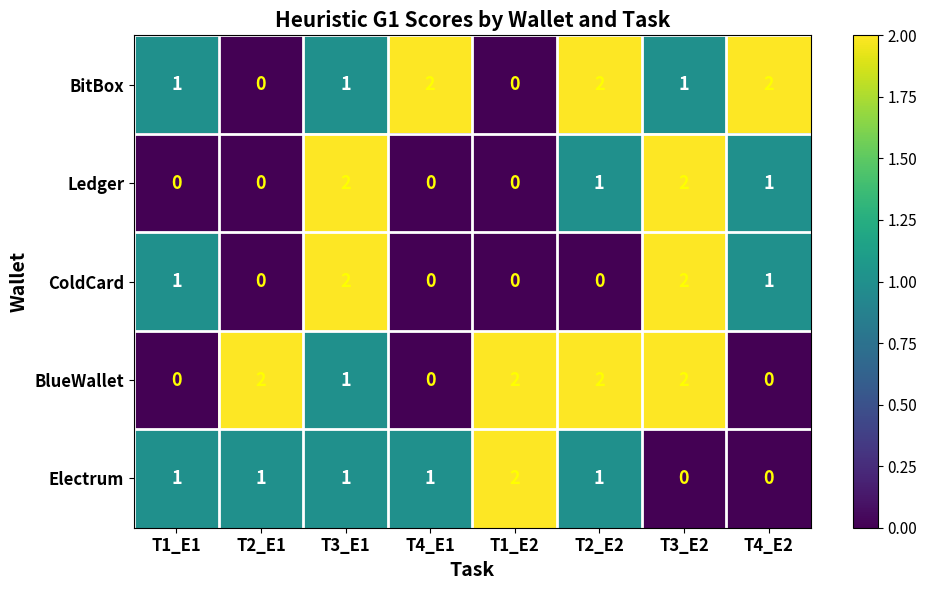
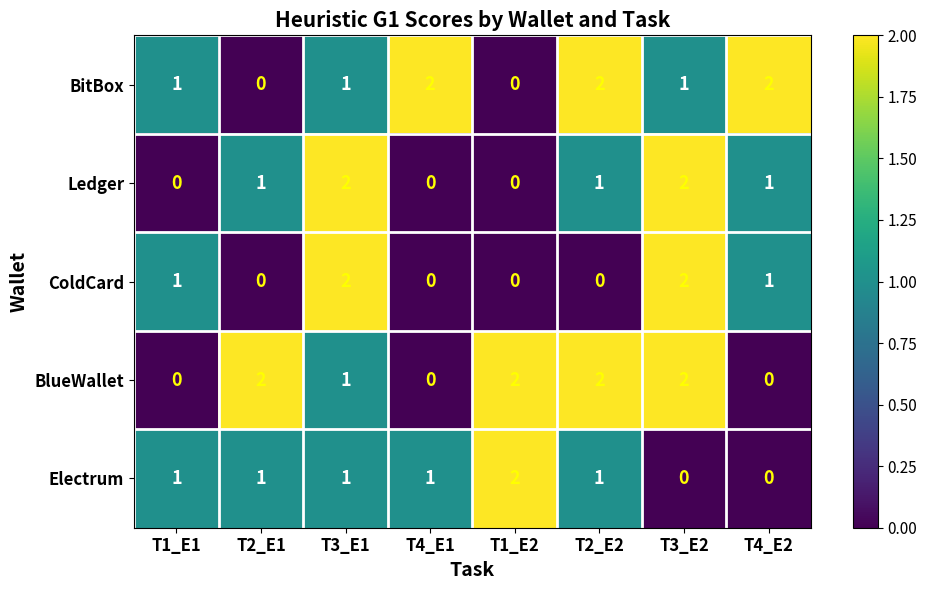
  {
    "BitBox": {
      "T1_E1": 1,
      "T2_E1": 0,
      "T3_E1": 1,
      "T1_E2": 0,
      "T3_E2": 1
    },
    "Ledger": {
      "T1_E1": 0,
-     "T2_E1": 0,
+     "T2_E1": 1,
      "T4_E1": 0,
      "T1_E2": 0,
      "T2_E2": 1,
      "T4_E2": 1
    },
    "ColdCard": {
      "T1_E1": 1,
      "T2_E1": 0,
      "T4_E1": 0,
      "T1_E2": 0,
      "T2_E2": 0,
      "T4_E2": 1
    },
    "BlueWallet": {
      "T1_E1": 0,
      "T3_E1": 1,
      "T4_E1": 0,
      "T4_E2": 0
    },
    "Electrum": {
      "T1_E1": 1,
      "T2_E1": 1,
      "T3_E1": 1,
      "T4_E1": 1,
      "T2_E2": 1,
      "T3_E2": 0,
      "T4_E2": 0
    }
  }
